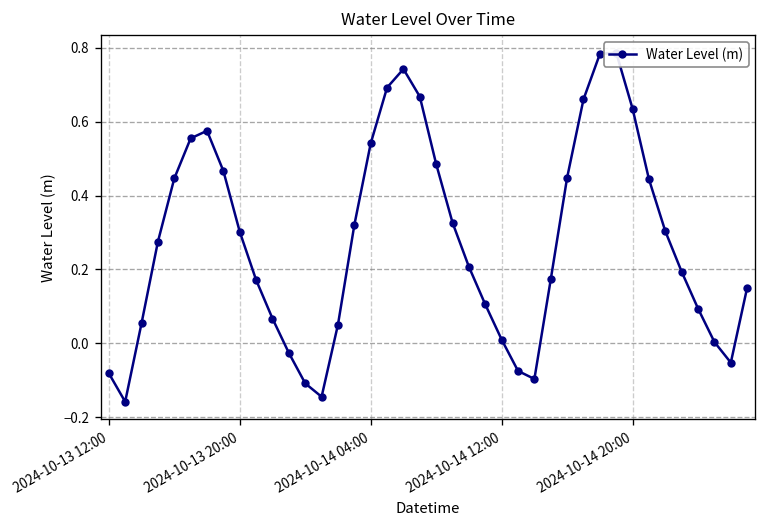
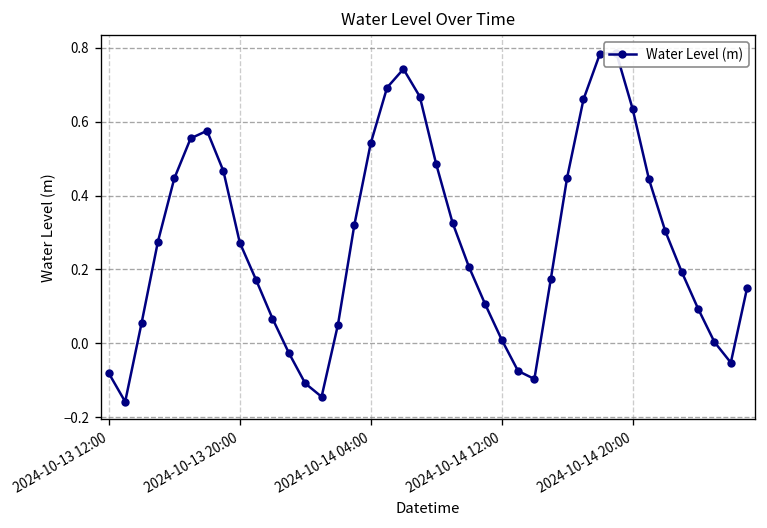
  {
    "2024-10-13 12:00": -0.08,
-   "2024-10-13 20:00": 0.30,
+   "2024-10-13 20:00": 0.27,
    "2024-10-14 04:00": 0.54,
    "2024-10-14 12:00": 0.01,
    "2024-10-14 20:00": 0.63
  }
